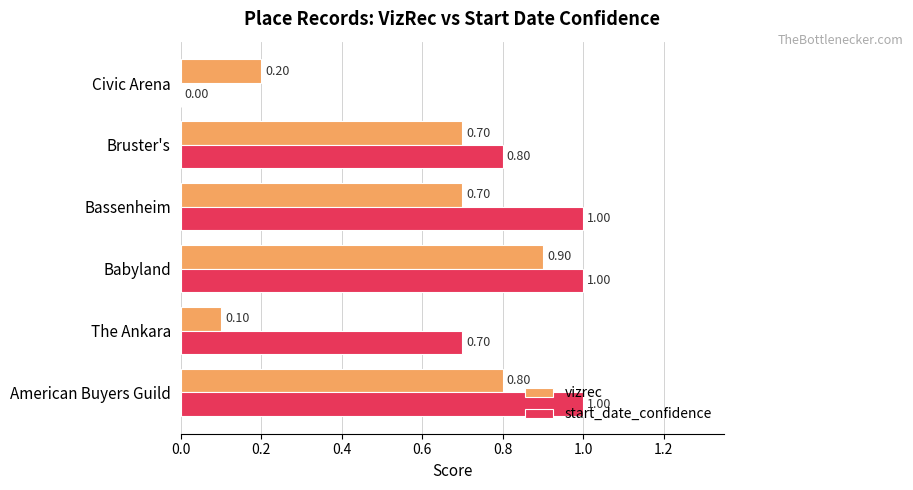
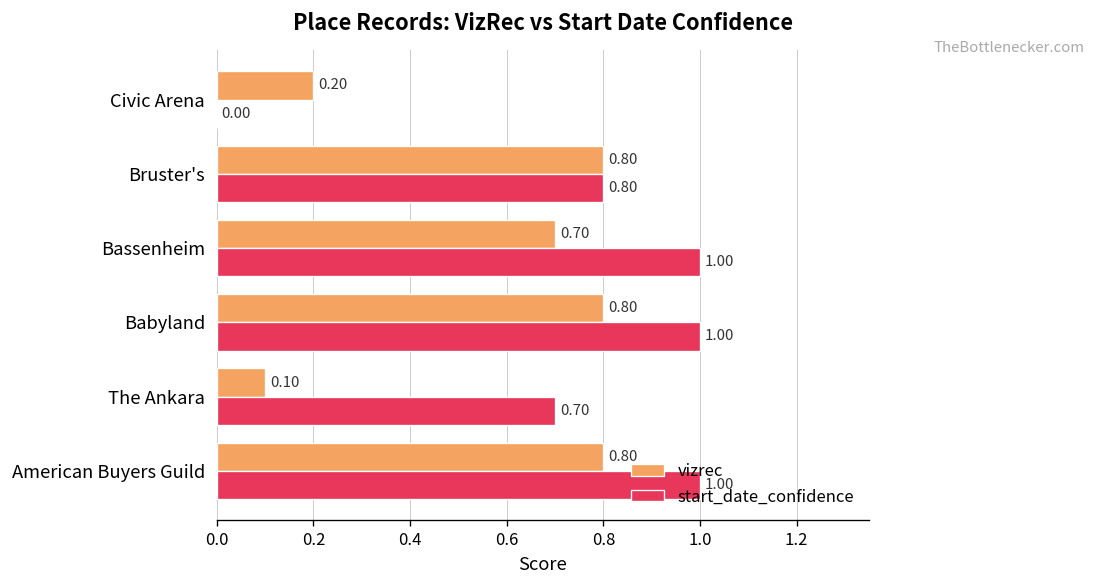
  {
    "vizrec": {
      "Civic Arena": 0.20,
-     "Bruster's": 0.70,
+     "Bruster's": 0.80,
      "Bassenheim": 0.70,
-     "Babyland": 0.90,
+     "Babyland": 0.80,
      "The Ankara": 0.10,
      "American Buyers Guild": 0.80
    },
    "start_date_confidence": {
      "Civic Arena": 0.00,
      "Bruster's": 0.80,
      "Bassenheim": 1.00,
      "Babyland": 1.00,
      "The Ankara": 0.70,
      "American Buyers Guild": 1.00
    }
  }
